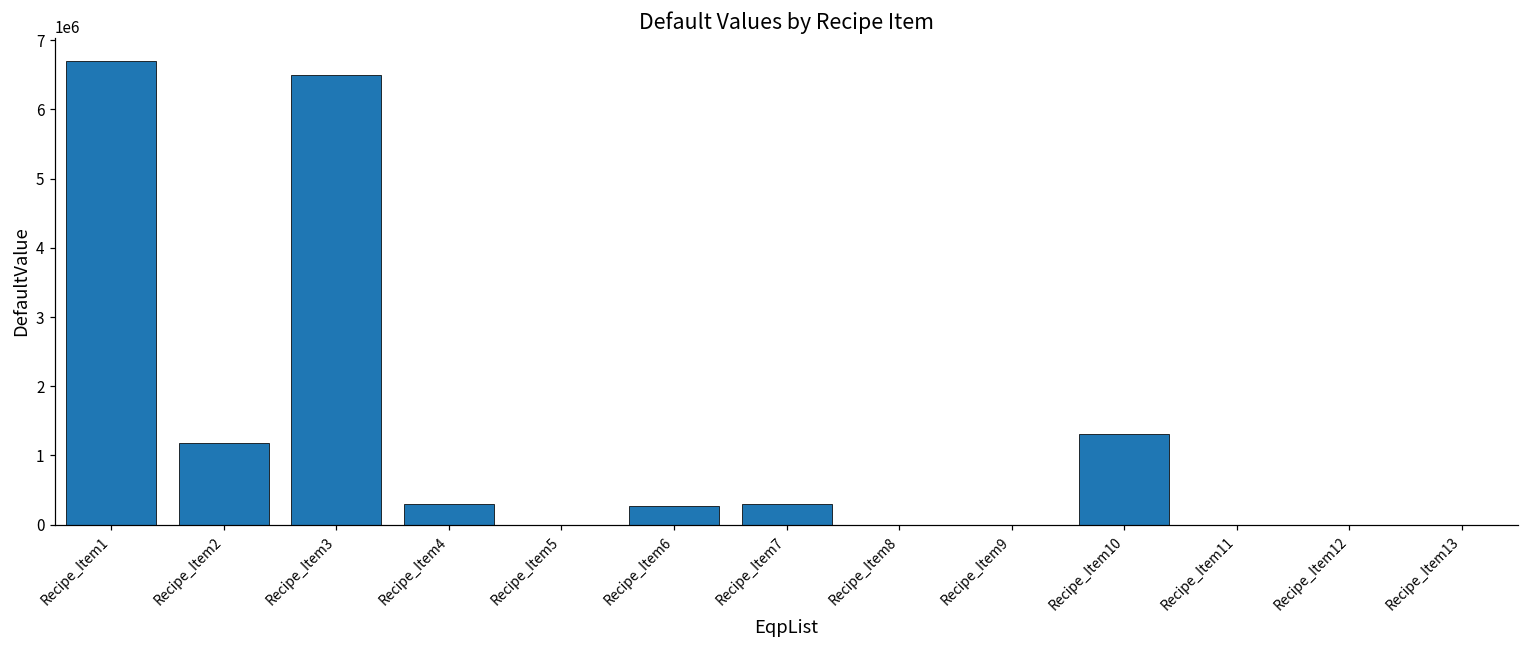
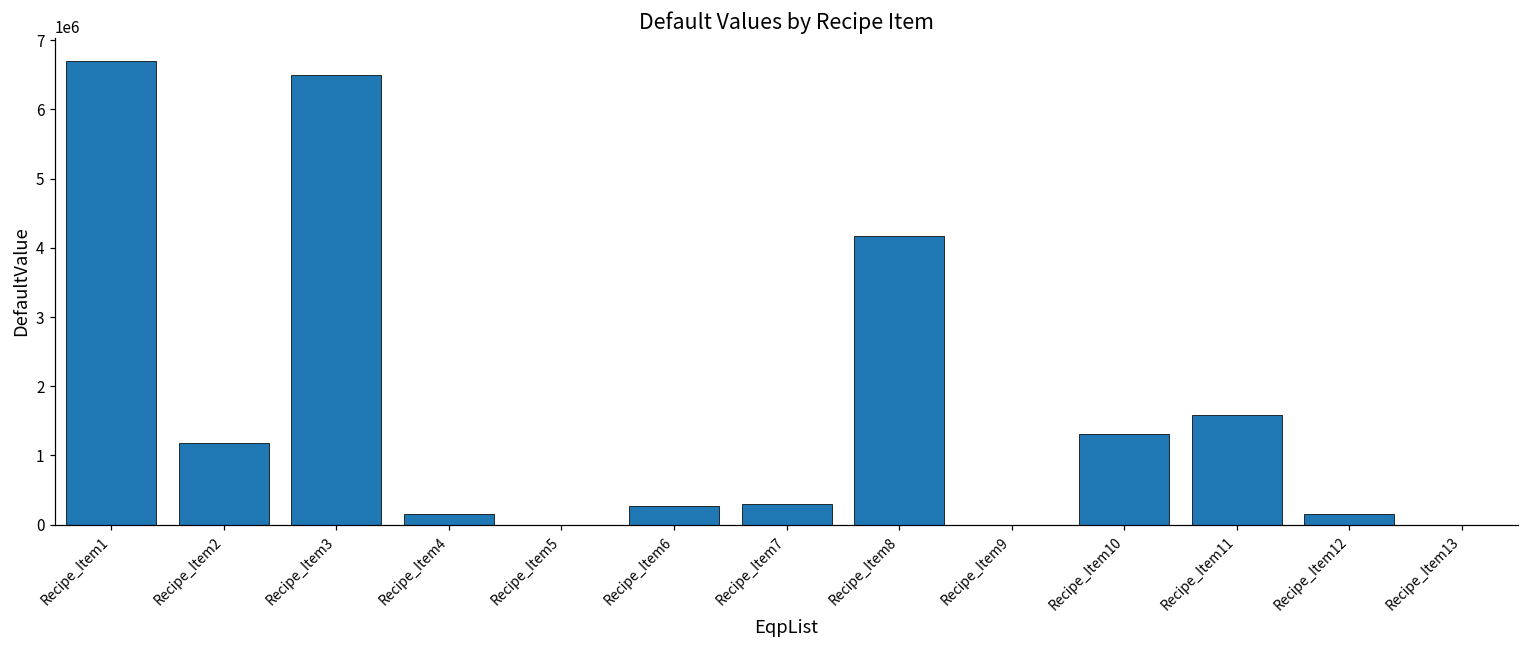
  {
    "Recipe_Item1": 6700000,
    "Recipe_Item2": 1200000,
    "Recipe_Item3": 6500000,
-   "Recipe_Item4": 300000,
+   "Recipe_Item4": 200000,
    "Recipe_Item6": 300000,
    "Recipe_Item7": 300000,
-   "Recipe_Item8": 0,
+   "Recipe_Item8": 4200000,
    "Recipe_Item9": 0,
    "Recipe_Item10": 1300000,
-   "Recipe_Item11": 0,
-   "Recipe_Item12": 0,
+   "Recipe_Item11": 1600000,
+   "Recipe_Item12": 200000,
    "Recipe_Item13": 0
  }
